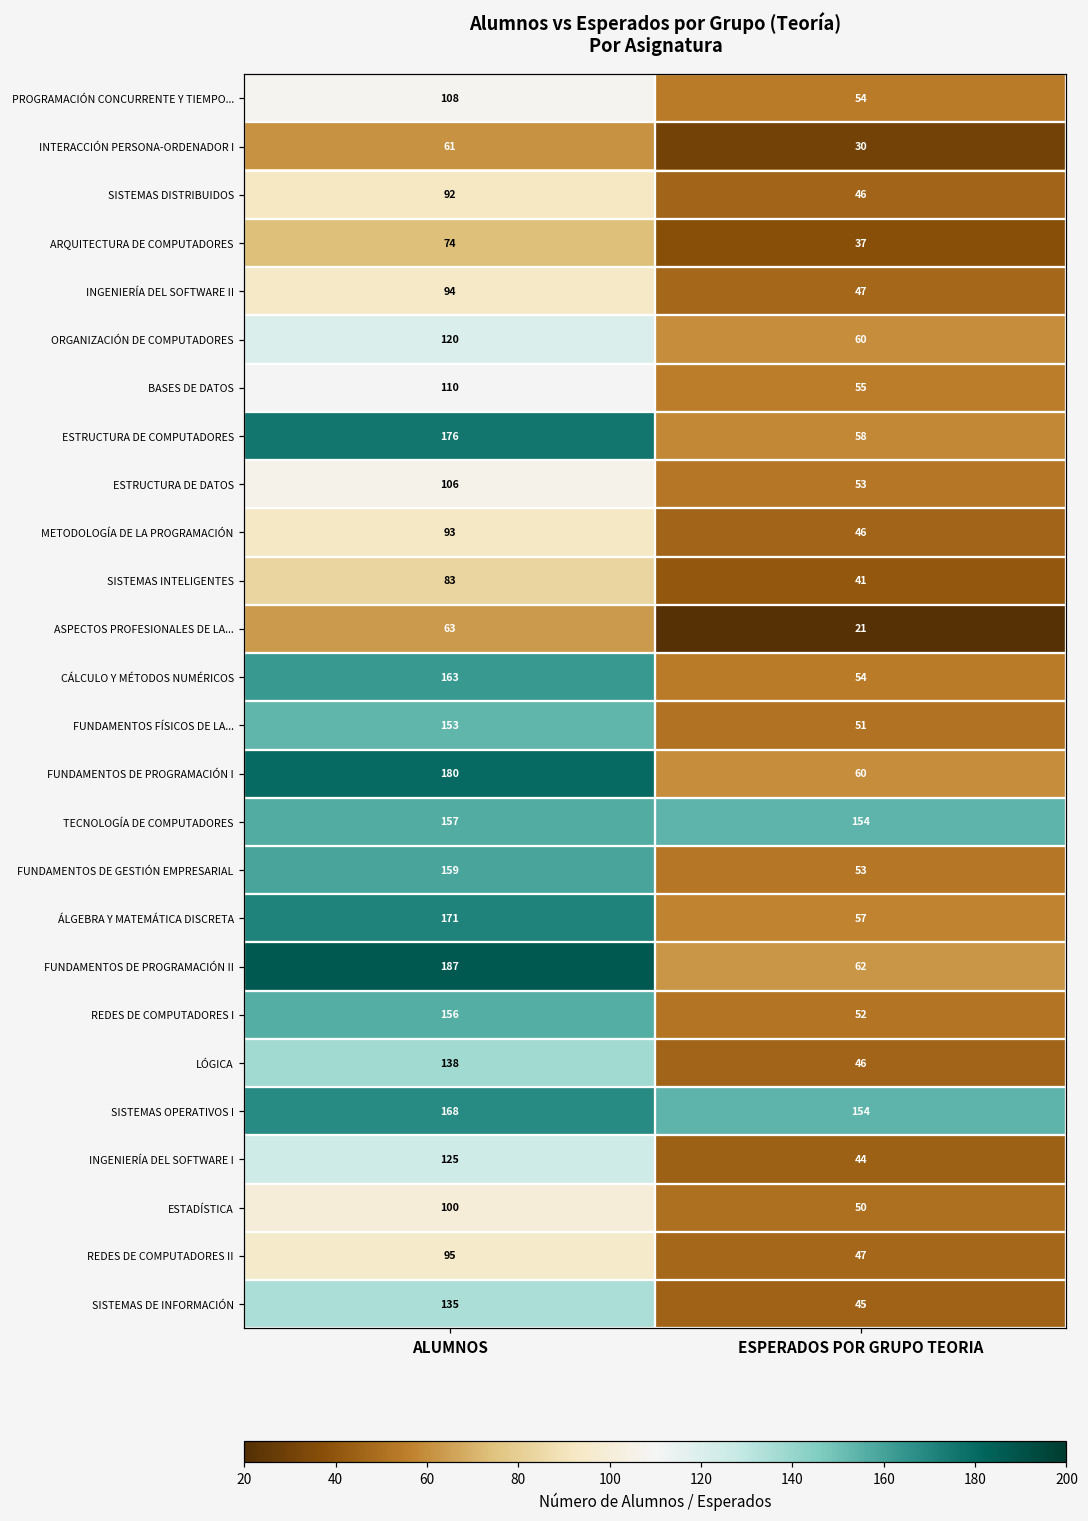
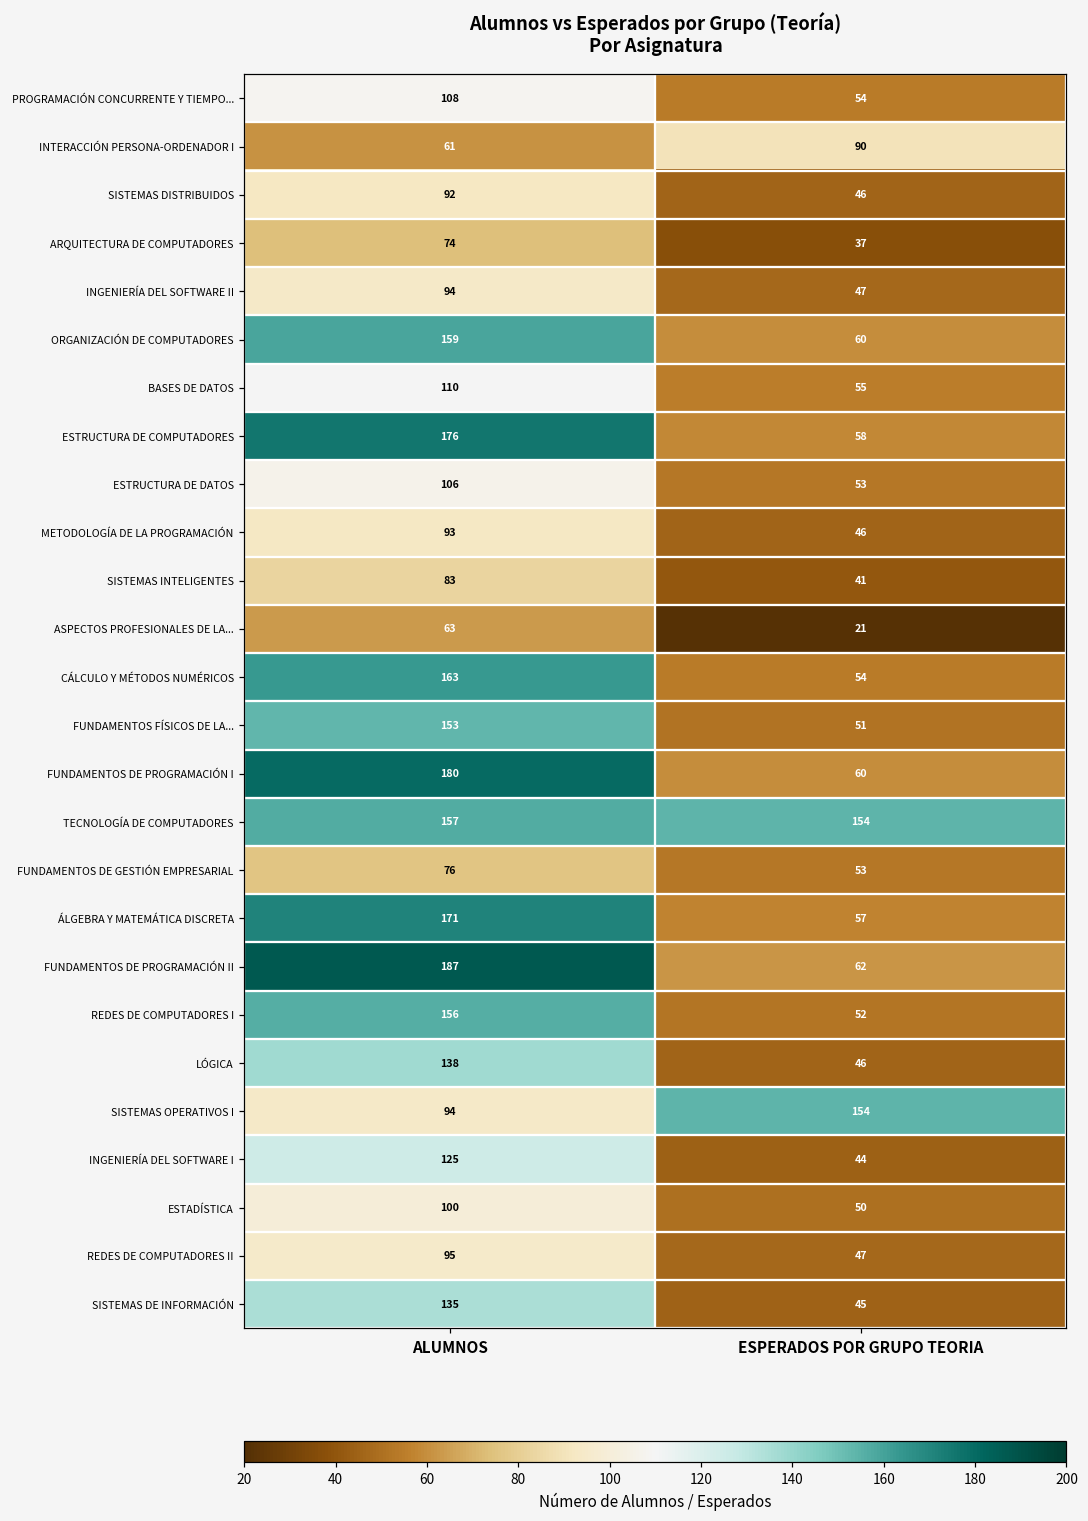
  {
    "PROGRAMACIÓN CONCURRENTE Y TIEMPO...": {
      "ALUMNOS": 108,
      "ESPERADOS POR GRUPO TEORIA": 54
    },
    "INTERACCIÓN PERSONA-ORDENADOR I": {
      "ALUMNOS": 61,
-     "ESPERADOS POR GRUPO TEORIA": 30
+     "ESPERADOS POR GRUPO TEORIA": 90
    },
    "SISTEMAS DISTRIBUIDOS": {
      "ALUMNOS": 92,
      "ESPERADOS POR GRUPO TEORIA": 46
    },
    "ARQUITECTURA DE COMPUTADORES": {
      "ALUMNOS": 74,
      "ESPERADOS POR GRUPO TEORIA": 37
    },
    "INGENIERÍA DEL SOFTWARE II": {
      "ALUMNOS": 94,
      "ESPERADOS POR GRUPO TEORIA": 47
    },
    "ORGANIZACIÓN DE COMPUTADORES": {
-     "ALUMNOS": 120,
+     "ALUMNOS": 159,
      "ESPERADOS POR GRUPO TEORIA": 60
    },
    "BASES DE DATOS": {
      "ALUMNOS": 110,
      "ESPERADOS POR GRUPO TEORIA": 55
    },
    "ESTRUCTURA DE COMPUTADORES": {
      "ALUMNOS": 176,
      "ESPERADOS POR GRUPO TEORIA": 58
    },
    "ESTRUCTURA DE DATOS": {
      "ALUMNOS": 106,
      "ESPERADOS POR GRUPO TEORIA": 53
    },
    "METODOLOGÍA DE LA PROGRAMACIÓN": {
      "ALUMNOS": 93,
      "ESPERADOS POR GRUPO TEORIA": 46
    },
    "SISTEMAS INTELIGENTES": {
      "ALUMNOS": 83,
      "ESPERADOS POR GRUPO TEORIA": 41
    },
    "ASPECTOS PROFESIONALES DE LA...": {
      "ALUMNOS": 63,
      "ESPERADOS POR GRUPO TEORIA": 21
    },
    "CÁLCULO Y MÉTODOS NUMÉRICOS": {
      "ALUMNOS": 163,
      "ESPERADOS POR GRUPO TEORIA": 54
    },
    "FUNDAMENTOS FÍSICOS DE LA...": {
      "ALUMNOS": 153,
      "ESPERADOS POR GRUPO TEORIA": 51
    },
    "FUNDAMENTOS DE PROGRAMACIÓN I": {
      "ALUMNOS": 180,
      "ESPERADOS POR GRUPO TEORIA": 60
    },
    "TECNOLOGÍA DE COMPUTADORES": {
      "ALUMNOS": 157,
      "ESPERADOS POR GRUPO TEORIA": 154
    },
    "FUNDAMENTOS DE GESTIÓN EMPRESARIAL": {
-     "ALUMNOS": 159,
+     "ALUMNOS": 76,
      "ESPERADOS POR GRUPO TEORIA": 53
    },
    "ÁLGEBRA Y MATEMÁTICA DISCRETA": {
      "ALUMNOS": 171,
      "ESPERADOS POR GRUPO TEORIA": 57
    },
    "FUNDAMENTOS DE PROGRAMACIÓN II": {
      "ALUMNOS": 187,
      "ESPERADOS POR GRUPO TEORIA": 62
    },
    "REDES DE COMPUTADORES I": {
      "ALUMNOS": 156,
      "ESPERADOS POR GRUPO TEORIA": 52
    },
    "LÓGICA": {
      "ALUMNOS": 138,
      "ESPERADOS POR GRUPO TEORIA": 46
    },
    "SISTEMAS OPERATIVOS I": {
-     "ALUMNOS": 168,
+     "ALUMNOS": 94,
      "ESPERADOS POR GRUPO TEORIA": 154
    },
    "INGENIERÍA DEL SOFTWARE I": {
      "ALUMNOS": 125,
      "ESPERADOS POR GRUPO TEORIA": 44
    },
    "ESTADÍSTICA": {
      "ALUMNOS": 100,
      "ESPERADOS POR GRUPO TEORIA": 50
    },
    "REDES DE COMPUTADORES II": {
      "ALUMNOS": 95,
      "ESPERADOS POR GRUPO TEORIA": 47
    },
    "SISTEMAS DE INFORMACIÓN": {
      "ALUMNOS": 135,
      "ESPERADOS POR GRUPO TEORIA": 45
    }
  }
